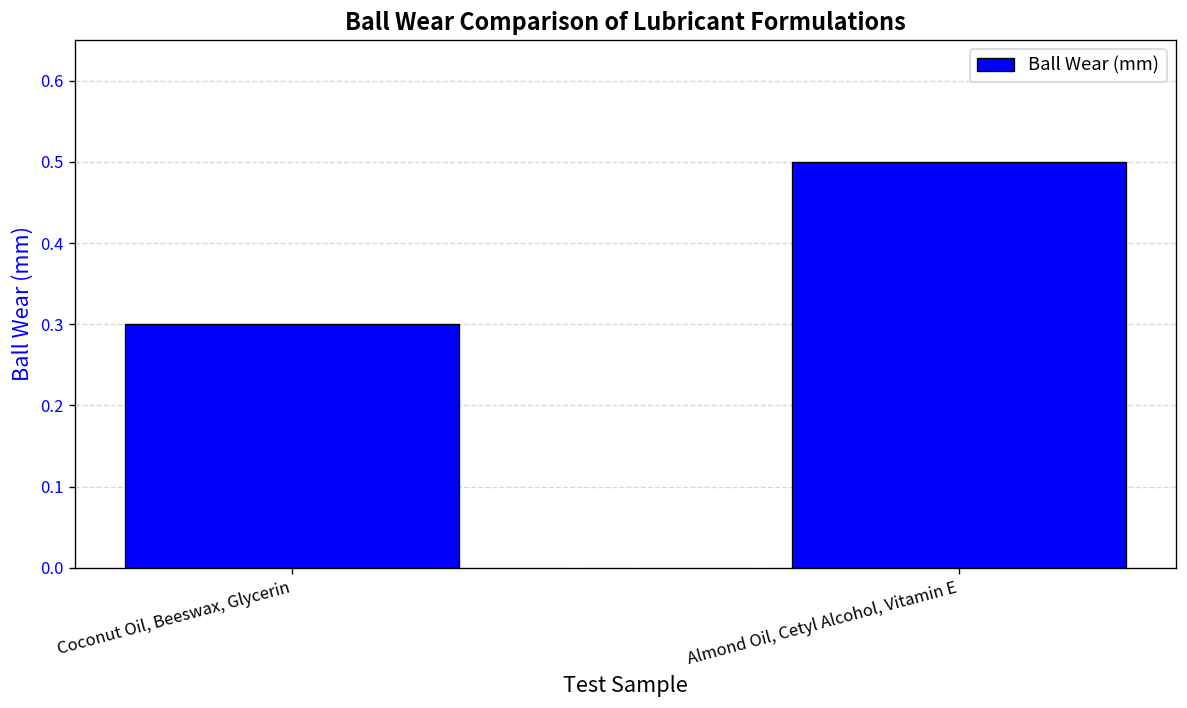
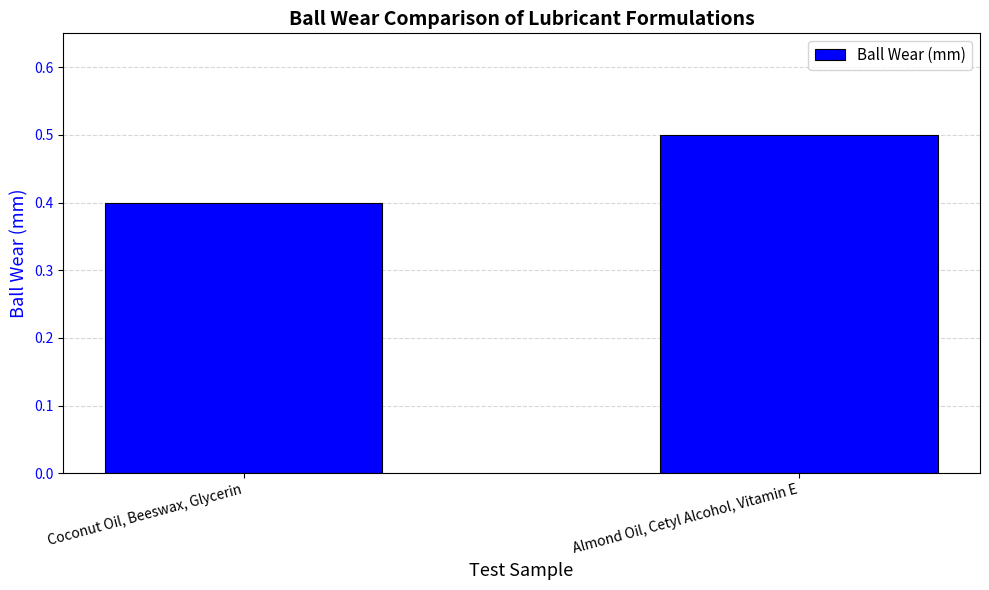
  {
-   "Coconut Oil, Beeswax, Glycerin": 0.3,
+   "Coconut Oil, Beeswax, Glycerin": 0.4,
    "Almond Oil, Cetyl Alcohol, Vitamin E": 0.5
  }
